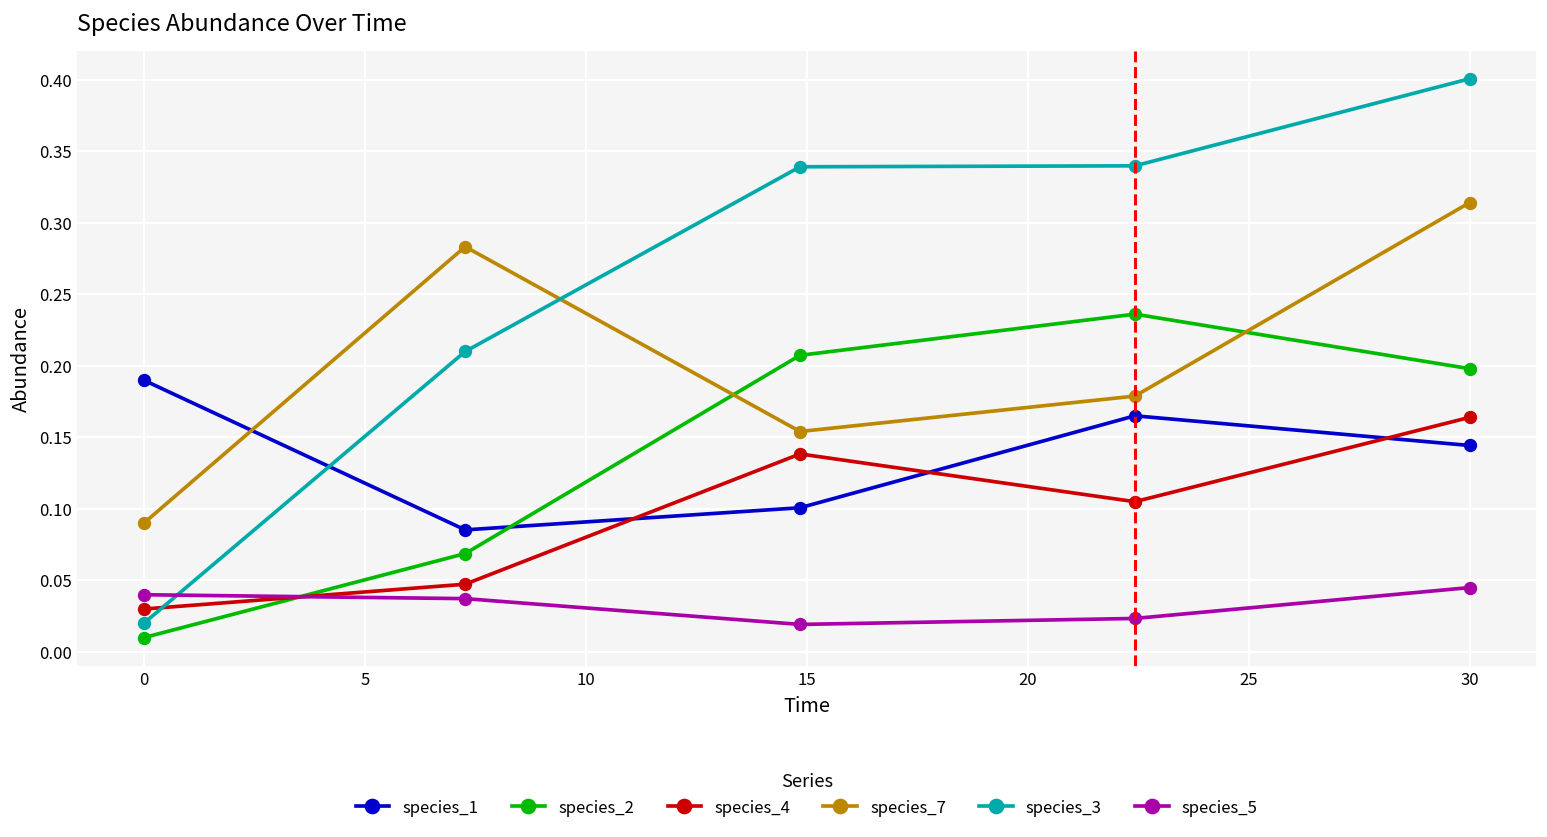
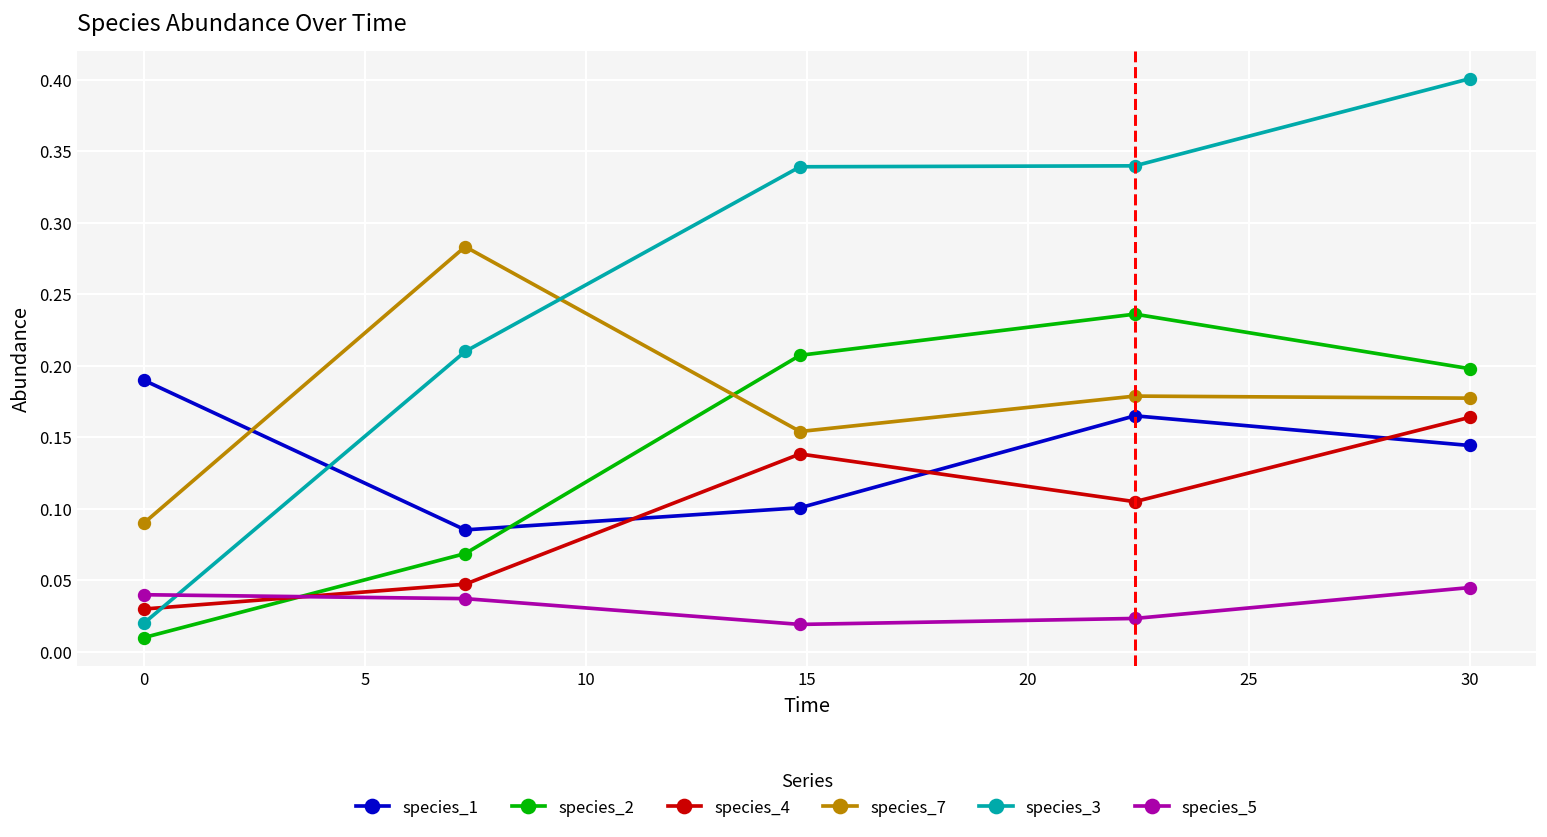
  {
    "species_1": {
      "0": 0.190,
      "30": 0.144
    },
    "species_2": {
      "0": 0.010,
      "30": 0.198
    },
    "species_4": {
      "0": 0.030,
      "30": 0.164
    },
    "species_7": {
      "0": 0.090,
-     "30": 0.314
+     "30": 0.177
    },
    "species_3": {
      "0": 0.020,
      "30": 0.401
    },
    "species_5": {
      "0": 0.040,
      "30": 0.045
    }
  }
